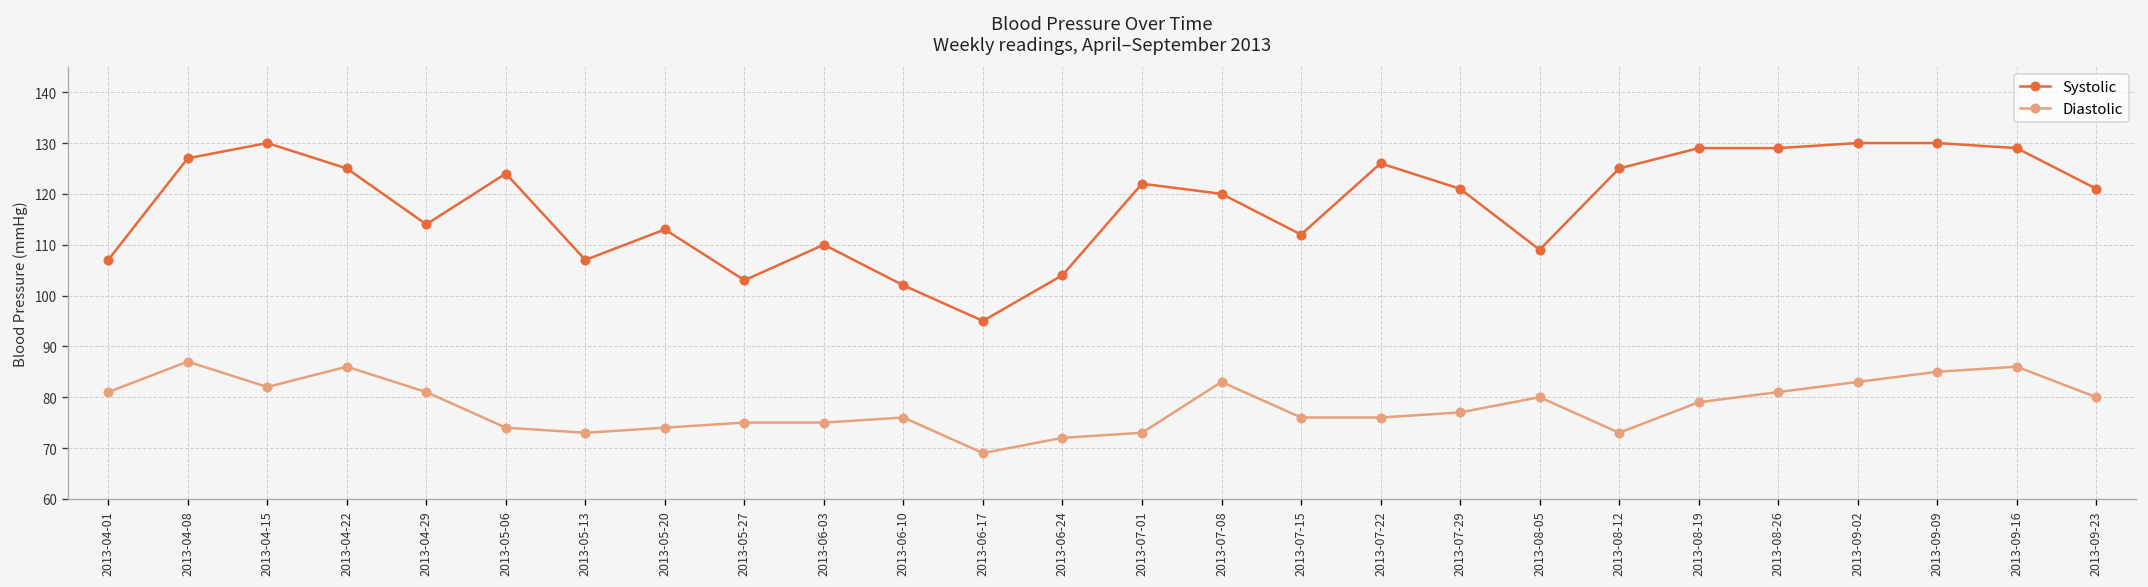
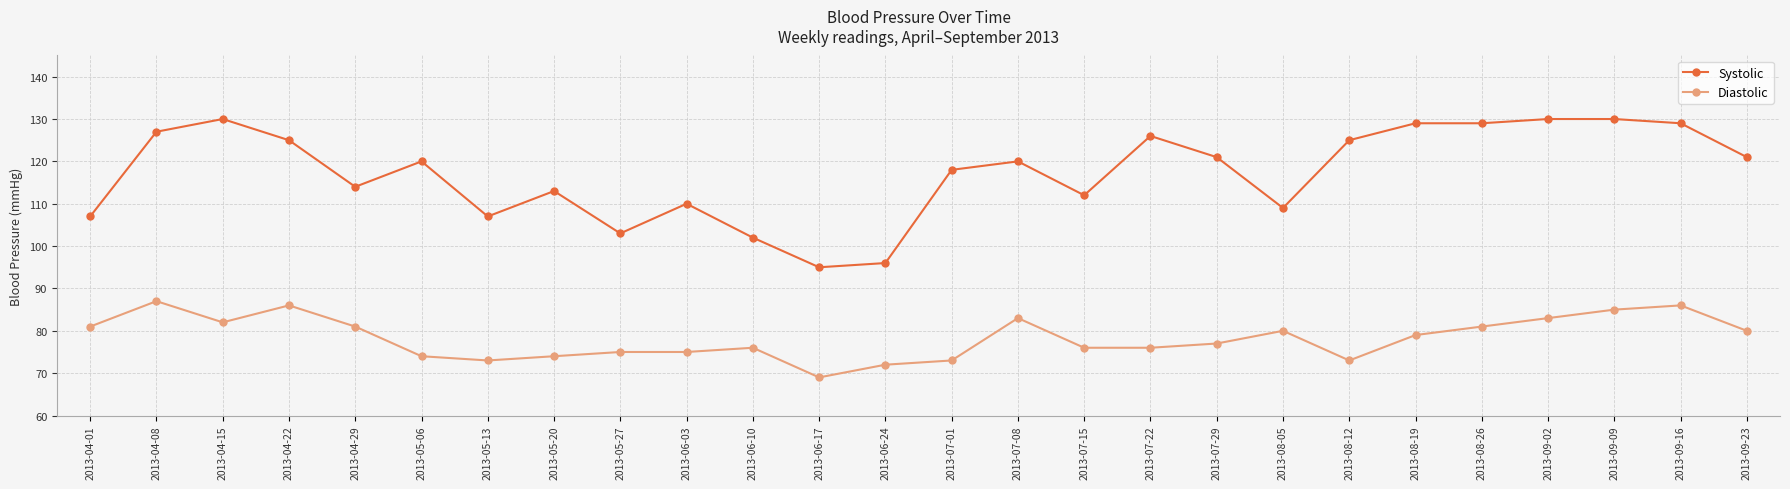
  {
    "Systolic": {
      "2013-04-01": 107,
      "2013-04-08": 127,
      "2013-04-15": 130,
      "2013-04-22": 125,
      "2013-04-29": 114,
-     "2013-05-06": 124,
+     "2013-05-06": 120,
      "2013-05-13": 107,
      "2013-05-20": 113,
      "2013-05-27": 103,
      "2013-06-03": 110,
      "2013-06-10": 102,
      "2013-06-17": 95,
-     "2013-06-24": 104,
-     "2013-07-01": 122,
+     "2013-06-24": 96,
+     "2013-07-01": 118,
      "2013-07-08": 120,
      "2013-07-15": 112,
      "2013-07-22": 126,
      "2013-07-29": 121,
      "2013-08-05": 109,
      "2013-08-12": 125,
      "2013-08-19": 129,
      "2013-08-26": 129,
      "2013-09-02": 130,
      "2013-09-09": 130,
      "2013-09-16": 129,
      "2013-09-23": 121
    },
    "Diastolic": {
      "2013-04-01": 81,
      "2013-04-08": 87,
      "2013-04-15": 82,
      "2013-04-22": 86,
      "2013-04-29": 81,
      "2013-05-06": 74,
      "2013-05-13": 73,
      "2013-05-20": 74,
      "2013-05-27": 75,
      "2013-06-03": 75,
      "2013-06-10": 76,
      "2013-06-17": 69,
      "2013-06-24": 72,
      "2013-07-01": 73,
      "2013-07-08": 83,
      "2013-07-15": 76,
      "2013-07-22": 76,
      "2013-07-29": 77,
      "2013-08-05": 80,
      "2013-08-12": 73,
      "2013-08-19": 79,
      "2013-08-26": 81,
      "2013-09-02": 83,
      "2013-09-09": 85,
      "2013-09-16": 86,
      "2013-09-23": 80
    }
  }
